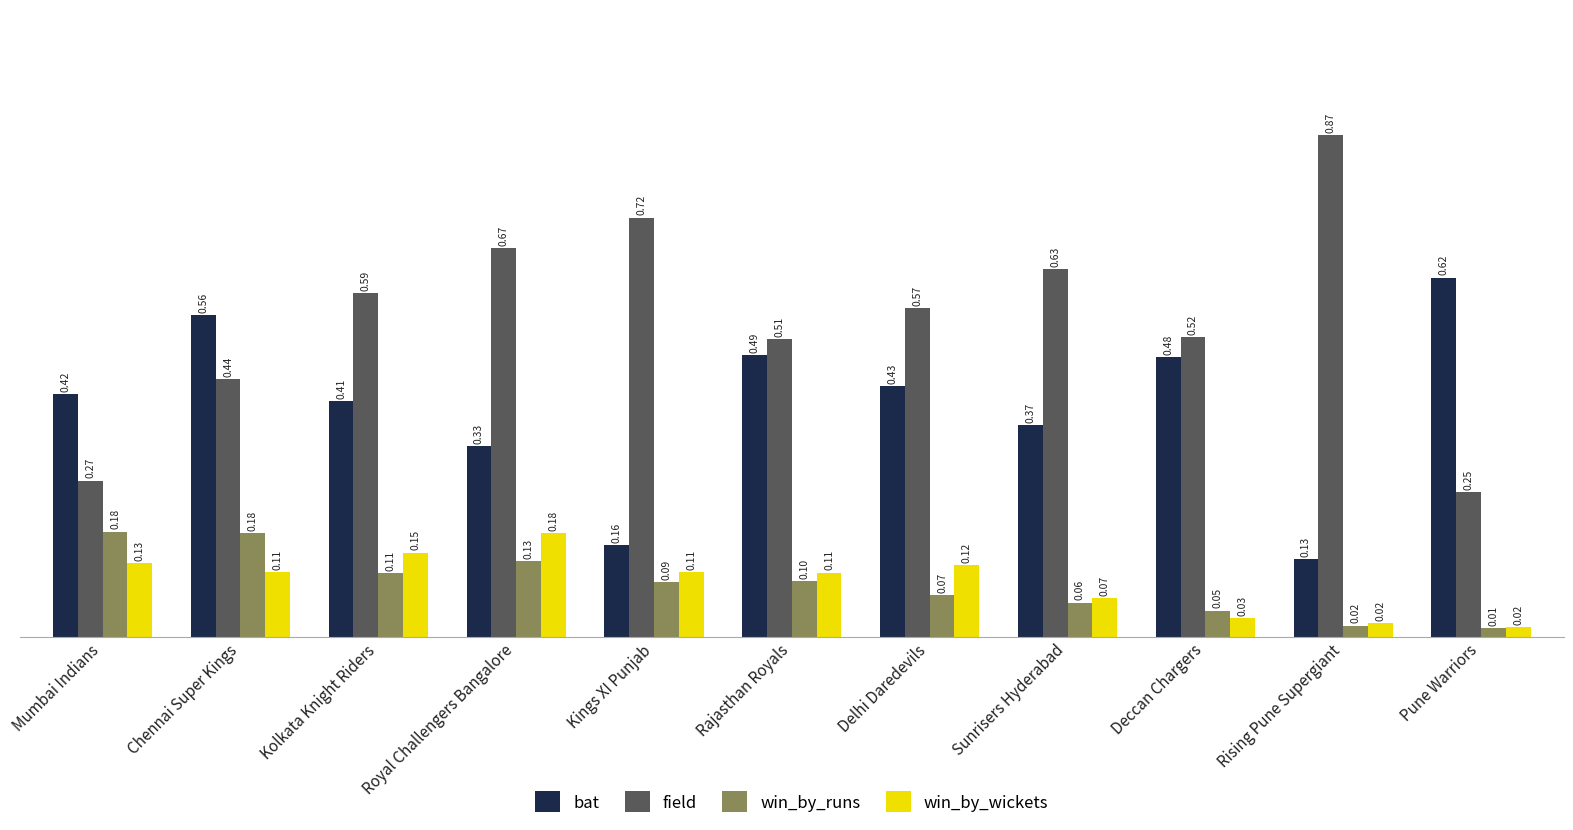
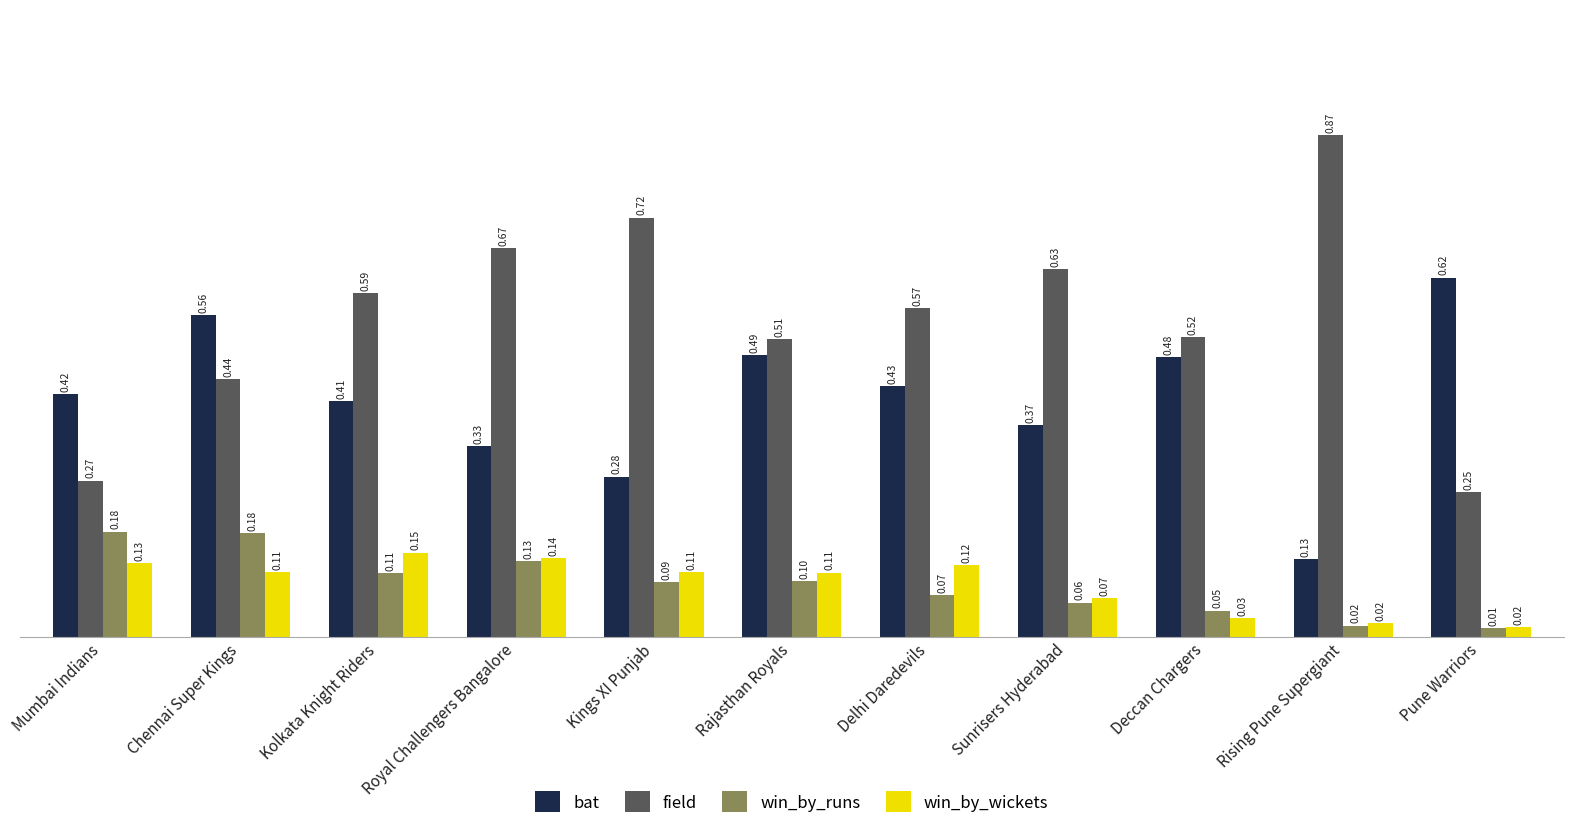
  {
    "bat": {
      "Mumbai Indians": 0.42,
      "Chennai Super Kings": 0.56,
      "Kolkata Knight Riders": 0.41,
      "Royal Challengers Bangalore": 0.33,
-     "Kings XI Punjab": 0.16,
+     "Kings XI Punjab": 0.28,
      "Rajasthan Royals": 0.49,
      "Delhi Daredevils": 0.43,
      "Sunrisers Hyderabad": 0.37,
      "Deccan Chargers": 0.48,
      "Rising Pune Supergiant": 0.13,
      "Pune Warriors": 0.62
    },
    "field": {
      "Mumbai Indians": 0.27,
      "Chennai Super Kings": 0.44,
      "Kolkata Knight Riders": 0.59,
      "Royal Challengers Bangalore": 0.67,
      "Kings XI Punjab": 0.72,
      "Rajasthan Royals": 0.51,
      "Delhi Daredevils": 0.57,
      "Sunrisers Hyderabad": 0.63,
      "Deccan Chargers": 0.52,
      "Rising Pune Supergiant": 0.87,
      "Pune Warriors": 0.25
    },
    "win_by_runs": {
      "Mumbai Indians": 0.18,
      "Chennai Super Kings": 0.18,
      "Kolkata Knight Riders": 0.11,
      "Royal Challengers Bangalore": 0.13,
      "Kings XI Punjab": 0.09,
      "Rajasthan Royals": 0.10,
      "Delhi Daredevils": 0.07,
      "Sunrisers Hyderabad": 0.06,
      "Deccan Chargers": 0.05,
      "Rising Pune Supergiant": 0.02,
      "Pune Warriors": 0.01
    },
    "win_by_wickets": {
      "Mumbai Indians": 0.13,
      "Chennai Super Kings": 0.11,
      "Kolkata Knight Riders": 0.15,
-     "Royal Challengers Bangalore": 0.18,
+     "Royal Challengers Bangalore": 0.14,
      "Kings XI Punjab": 0.11,
      "Rajasthan Royals": 0.11,
      "Delhi Daredevils": 0.12,
      "Sunrisers Hyderabad": 0.07,
      "Deccan Chargers": 0.03,
      "Rising Pune Supergiant": 0.02,
      "Pune Warriors": 0.02
    }
  }
